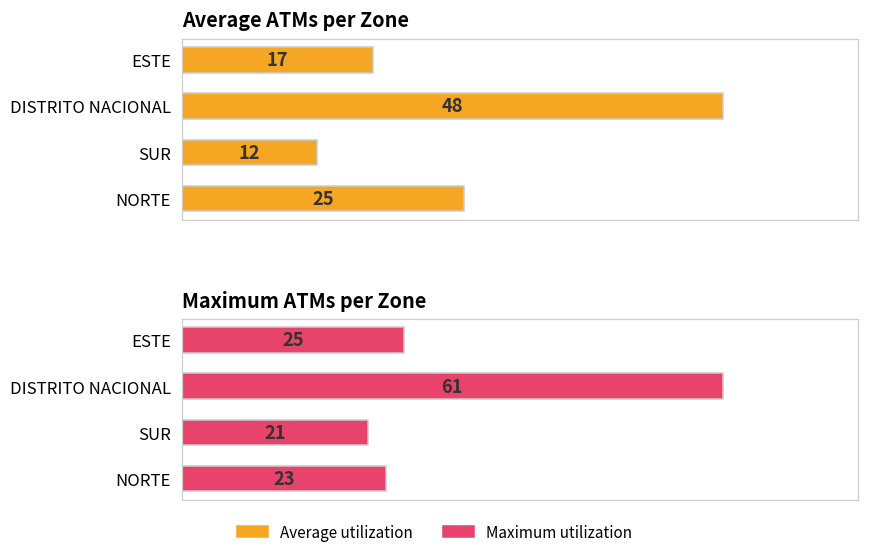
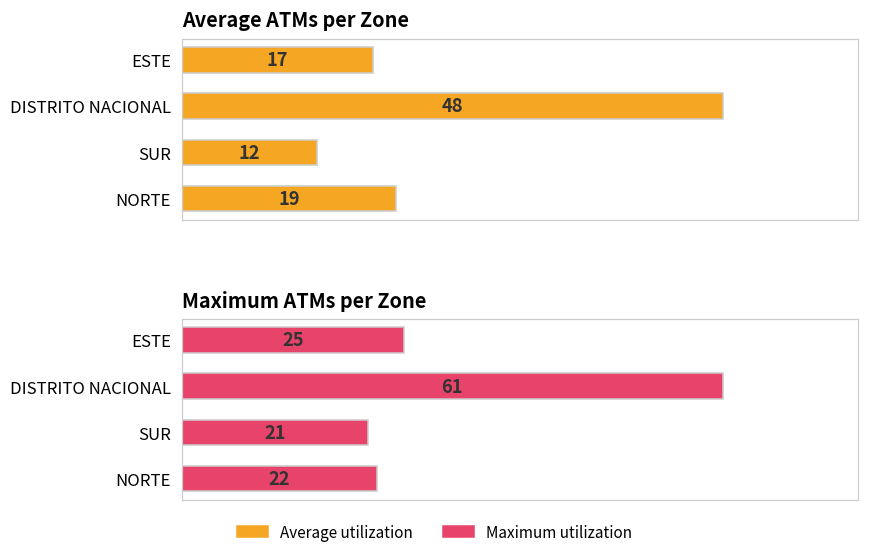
  {
    "Average ATMs per Zone": {
      "ESTE": 17,
      "DISTRITO NACIONAL": 48,
      "SUR": 12,
-     "NORTE": 25
+     "NORTE": 19
    },
    "Maximum ATMs per Zone": {
      "ESTE": 25,
      "DISTRITO NACIONAL": 61,
      "SUR": 21,
-     "NORTE": 23
+     "NORTE": 22
    }
  }
